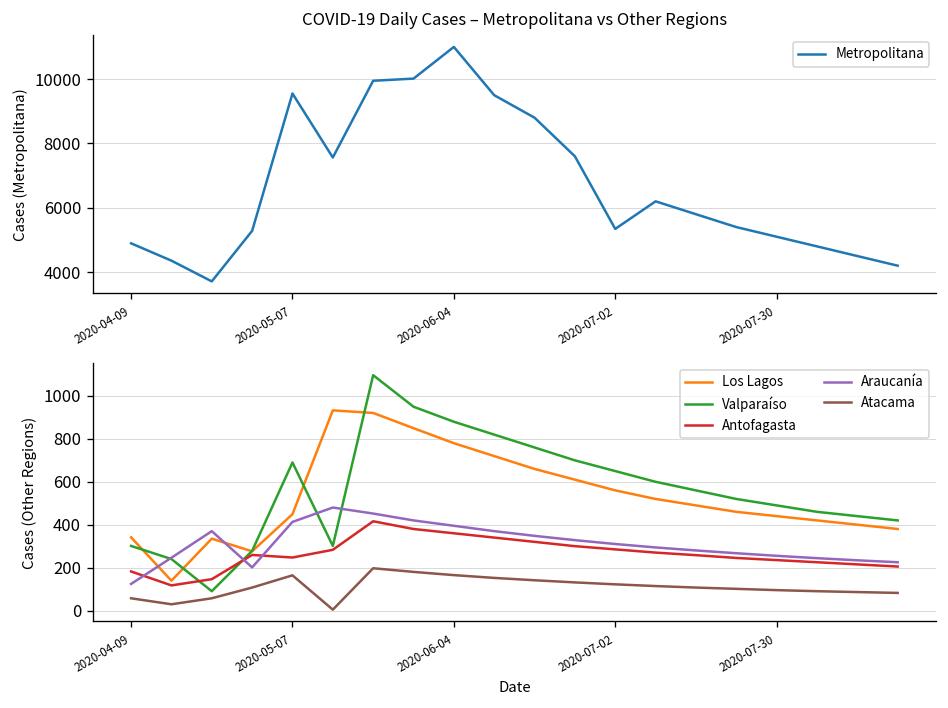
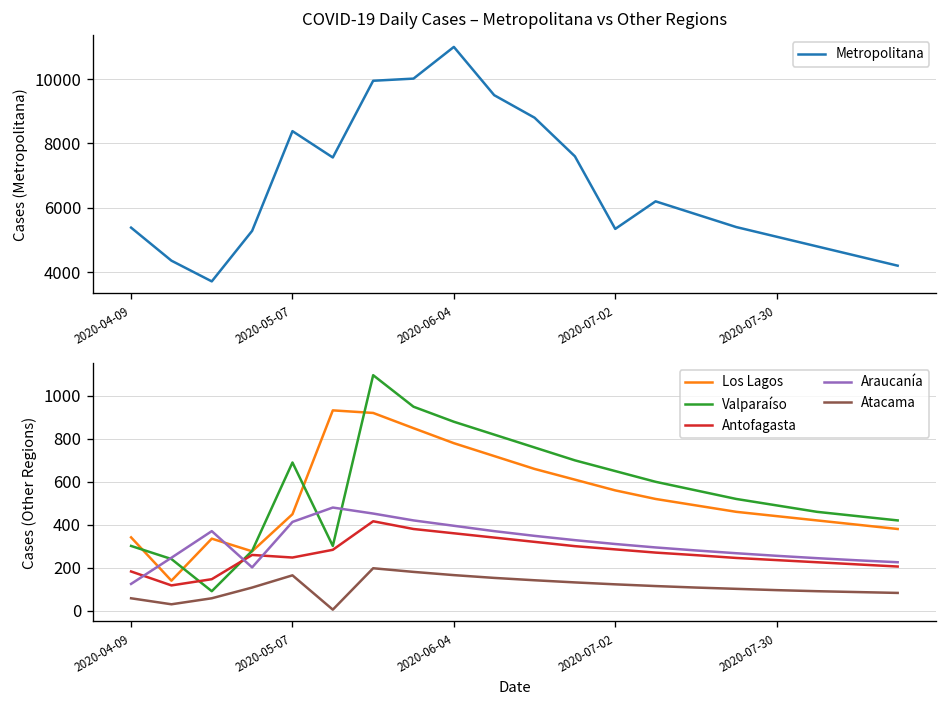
  {
    "COVID-19 Daily Cases – Metropolitana vs Other Regions": {
-     "2020-04-09": 4900,
-     "2020-05-07": 9600,
+     "2020-04-09": 5400,
+     "2020-05-07": 8400,
      "2020-06-04": 11000,
      "2020-07-02": 5300,
      "2020-07-30": 5100
    }
  }
